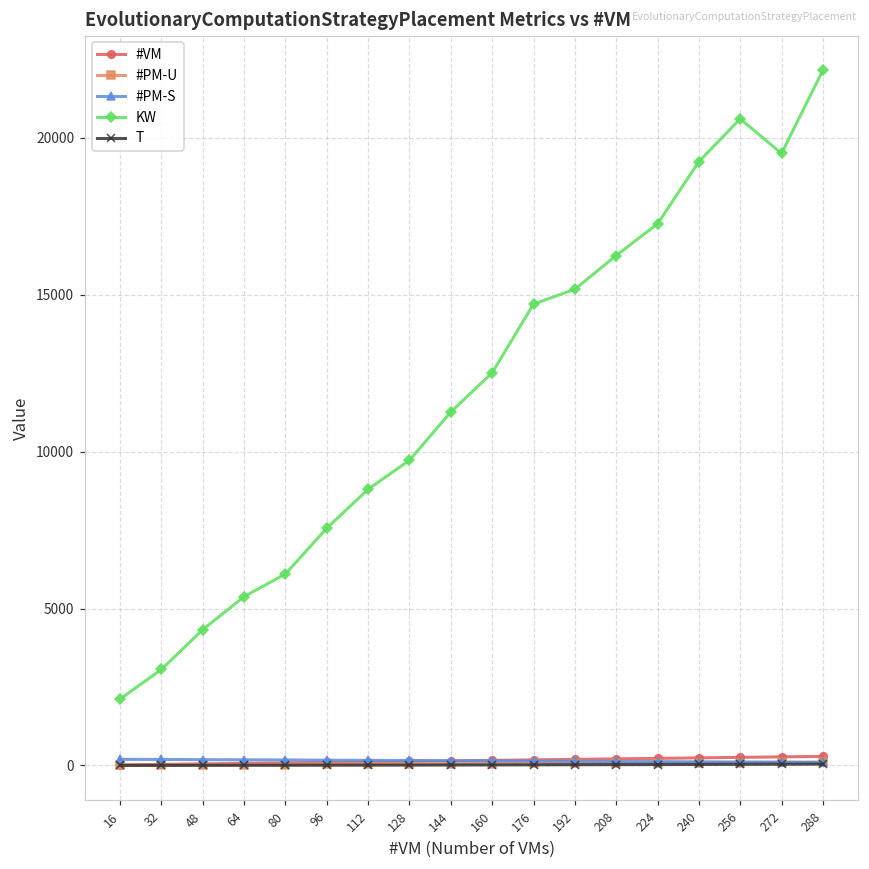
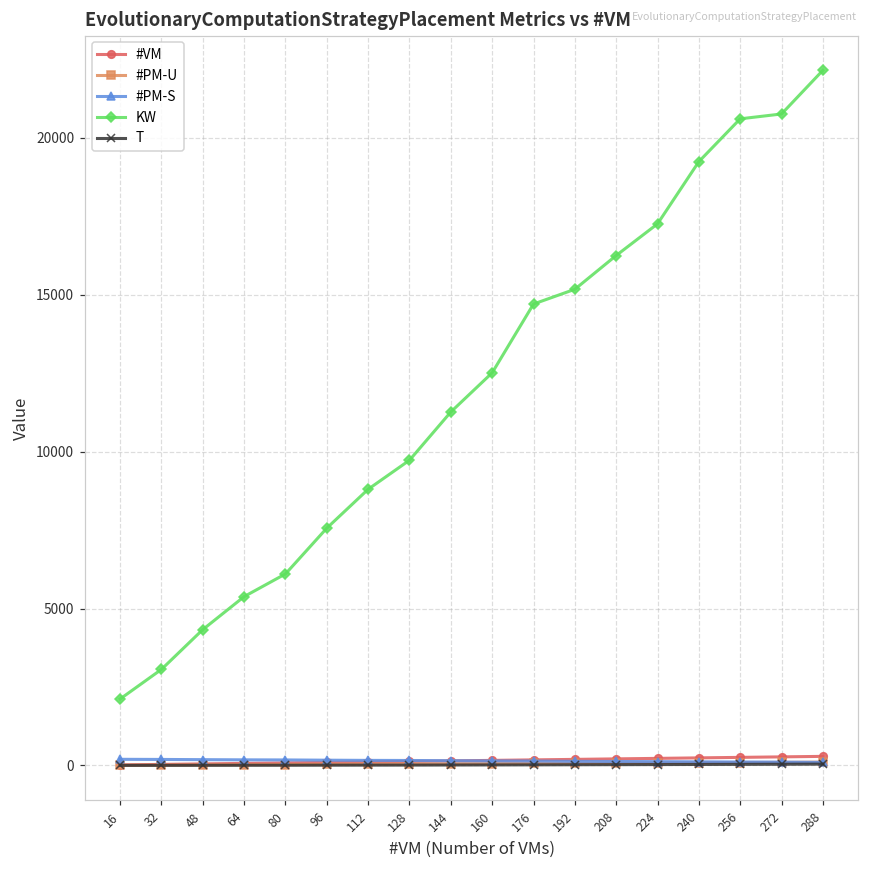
  {
    "#PM-S": {
      "16": 200,
      "32": 200,
      "48": 200,
      "64": 200,
      "80": 200
    },
    "KW": {
      "16": 2100,
      "32": 3100,
      "48": 4300,
      "64": 5400,
      "80": 6100,
      "96": 7600,
      "112": 8800,
      "128": 9700,
      "144": 11300,
      "160": 12500,
      "176": 14700,
      "192": 15200,
      "208": 16300,
      "224": 17300,
      "240": 19200,
      "256": 20600,
-     "272": 19500,
+     "272": 20800,
      "288": 22200
    }
  }
